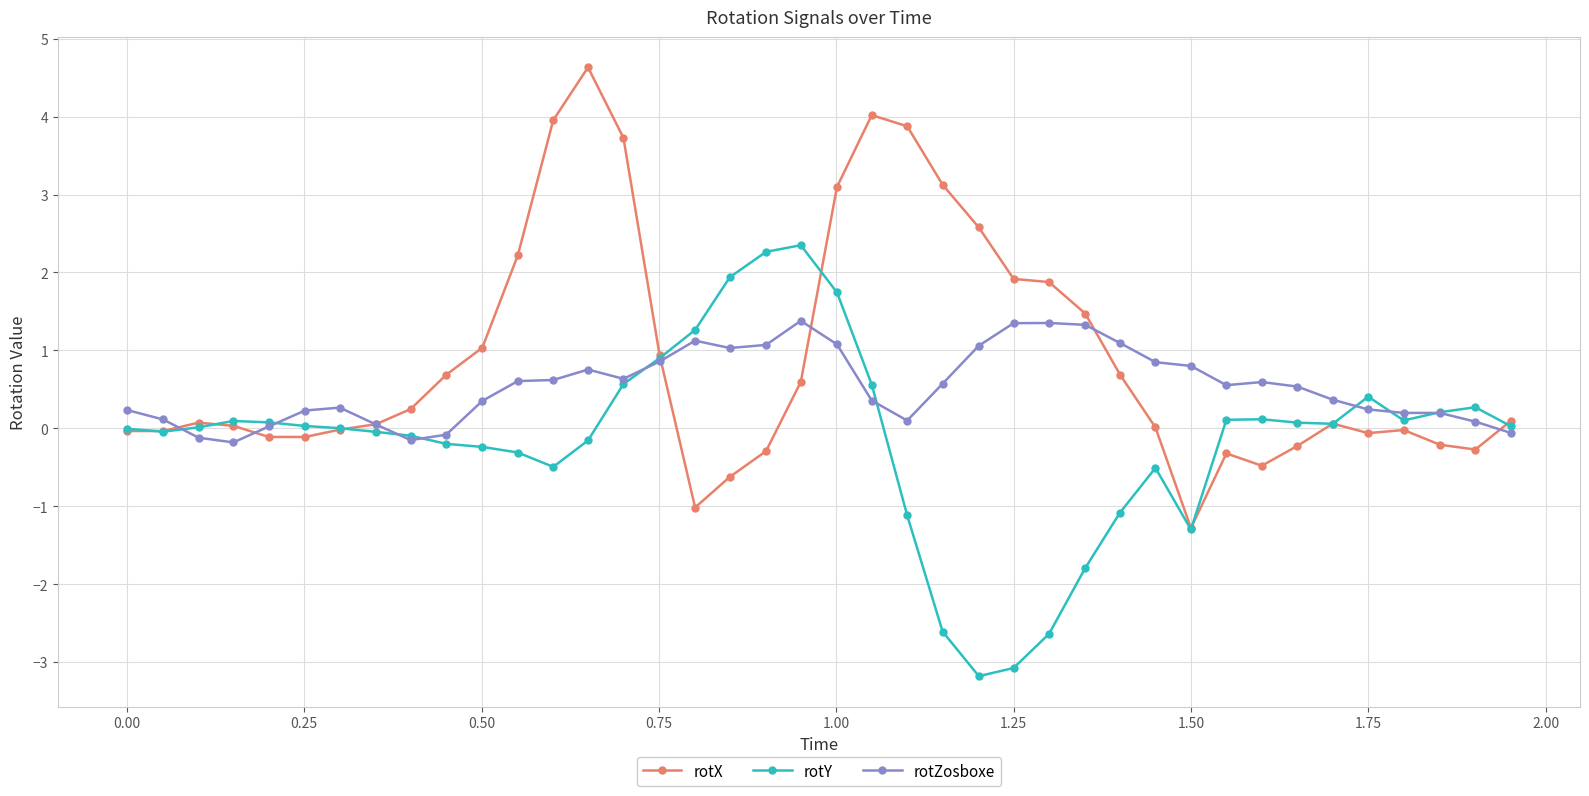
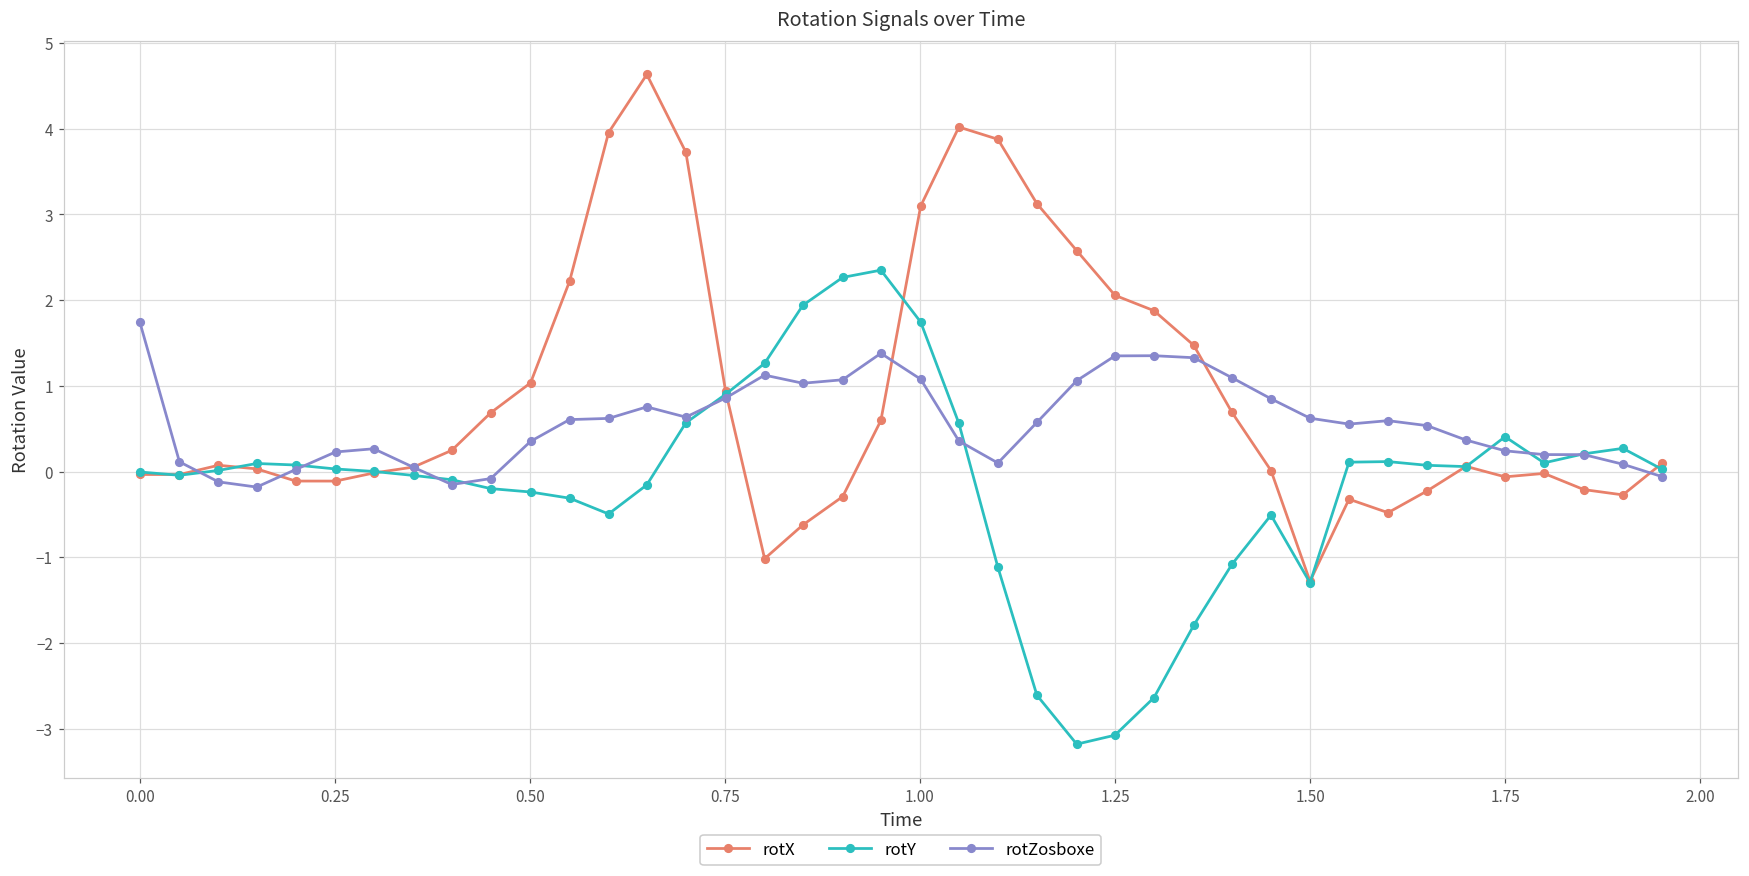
  {
    "rotX": {
-     "1.25": 1.9,
+     "1.25": 2.1,
      "1.75": -0.1
    },
    "rotY": {
      "1.25": -3.1,
      "1.75": 0.4
    },
    "rotZosboxe": {
-     "0.00": 0.2,
+     "0.00": 1.8,
      "1.25": 1.3,
-     "1.50": 0.8,
+     "1.50": 0.6,
      "1.75": 0.2
    }
  }
